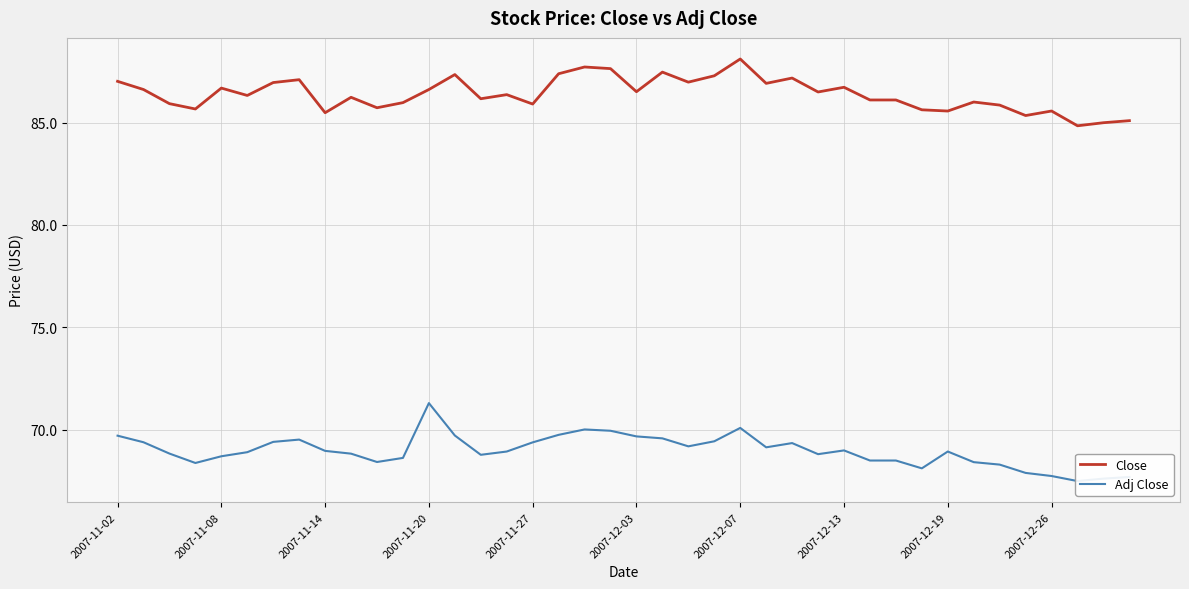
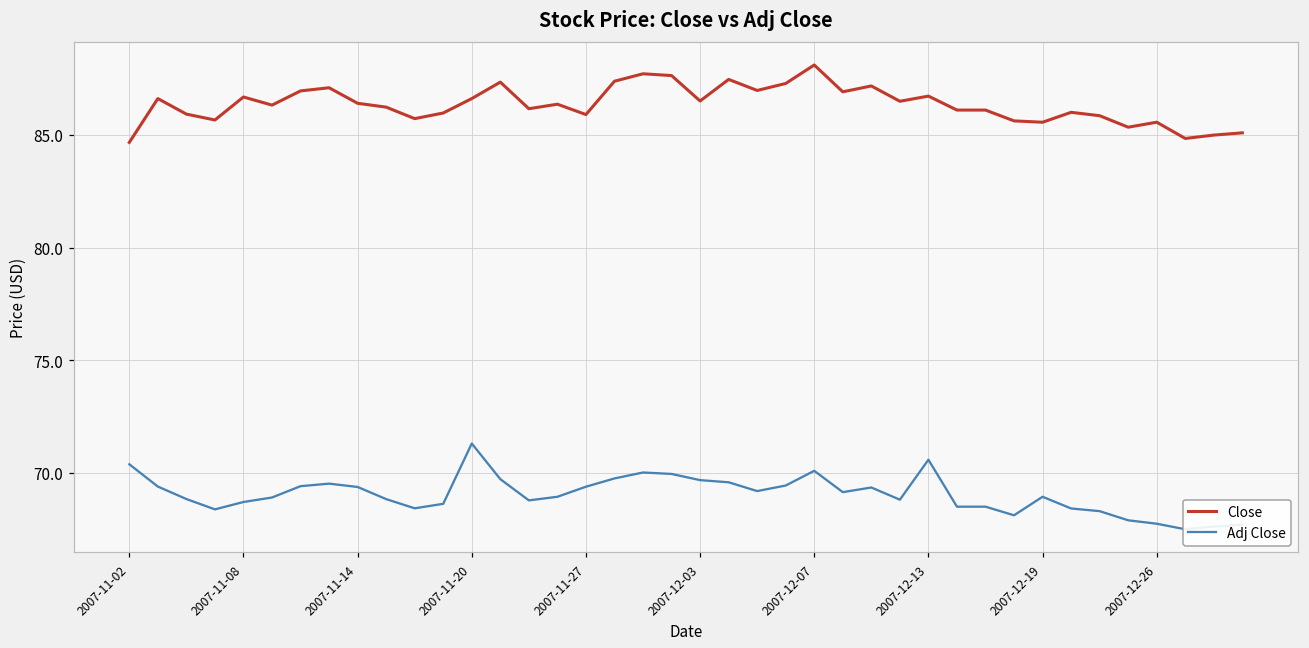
  {
    "Close": {
-     "2007-11-02": 87.0,
+     "2007-11-02": 84.7,
      "2007-11-08": 86.7,
-     "2007-11-14": 85.5,
+     "2007-11-14": 86.4,
      "2007-11-20": 86.6,
      "2007-11-27": 85.9,
      "2007-12-03": 86.5,
      "2007-12-07": 88.1,
      "2007-12-13": 86.7,
      "2007-12-19": 85.6,
      "2007-12-26": 85.6
    },
    "Adj Close": {
-     "2007-11-02": 69.7,
+     "2007-11-02": 70.4,
      "2007-11-08": 68.7,
-     "2007-11-14": 69.0,
+     "2007-11-14": 69.4,
      "2007-11-20": 71.3,
      "2007-11-27": 69.4,
      "2007-12-03": 69.7,
      "2007-12-07": 70.1,
-     "2007-12-13": 69.0,
+     "2007-12-13": 70.6,
      "2007-12-19": 68.9,
      "2007-12-26": 67.7
    }
  }
